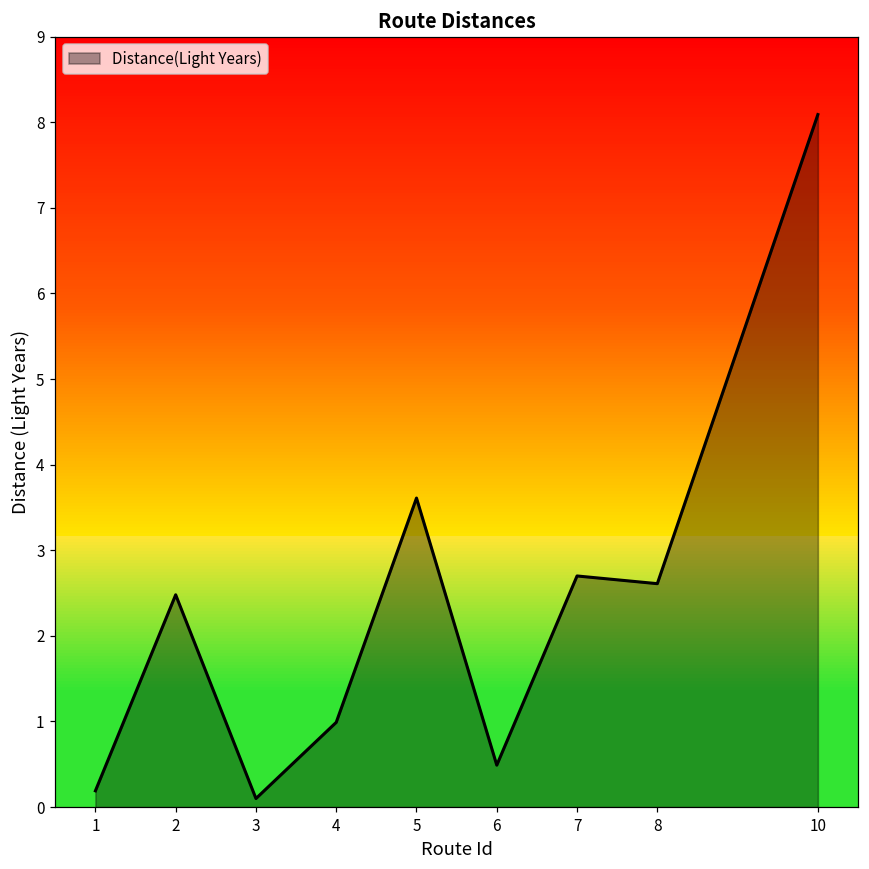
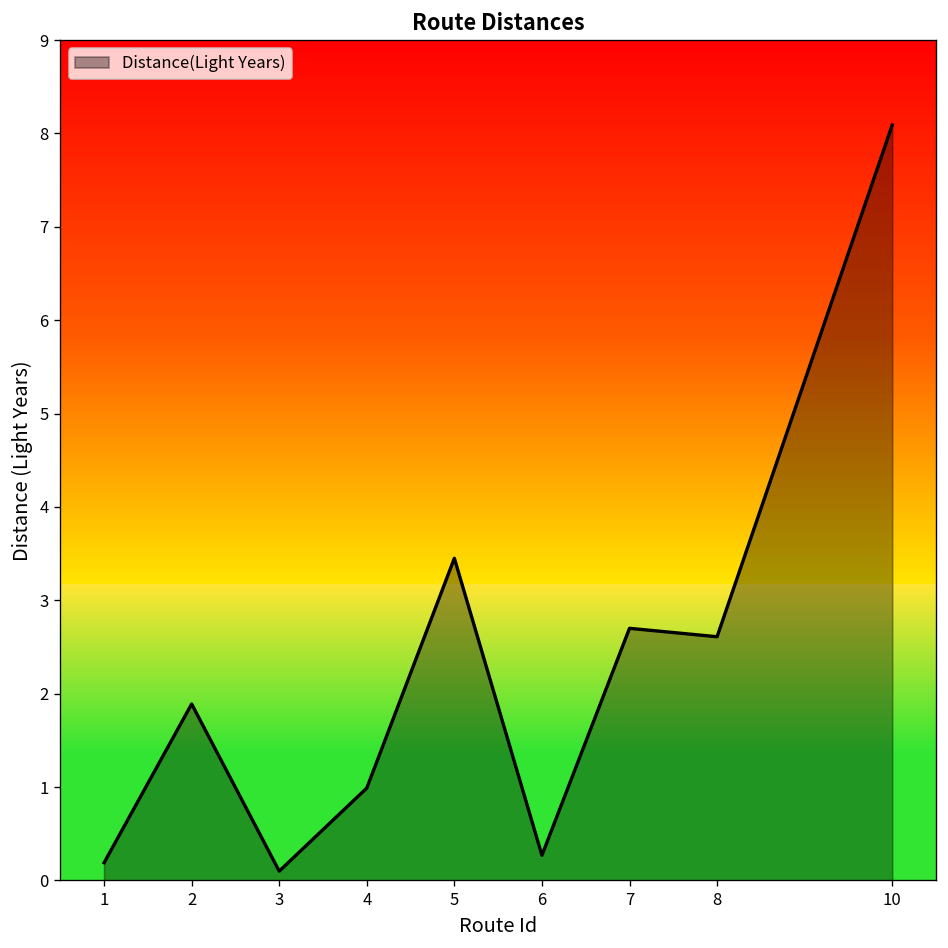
  {
    "1": 0.2,
-   "2": 2.5,
+   "2": 1.9,
    "3": 0.1,
    "4": 1.0,
-   "5": 3.6,
-   "6": 0.5,
+   "5": 3.5,
+   "6": 0.3,
    "7": 2.7,
    "8": 2.6,
    "10": 8.1
  }
